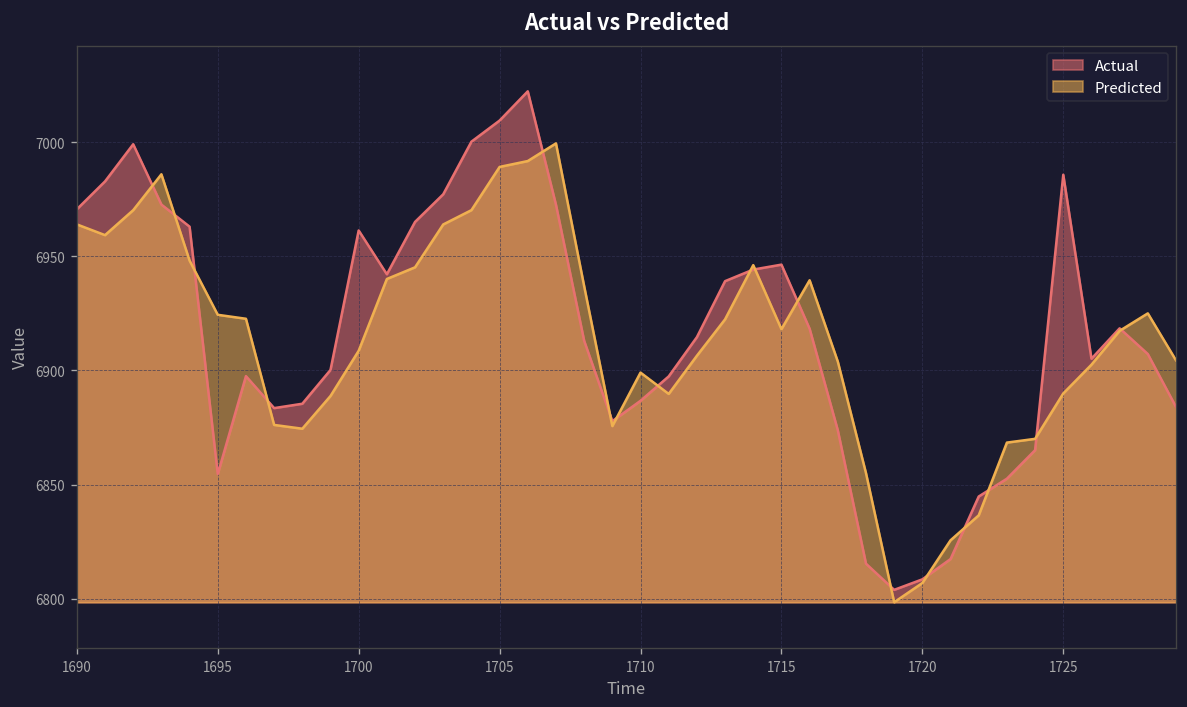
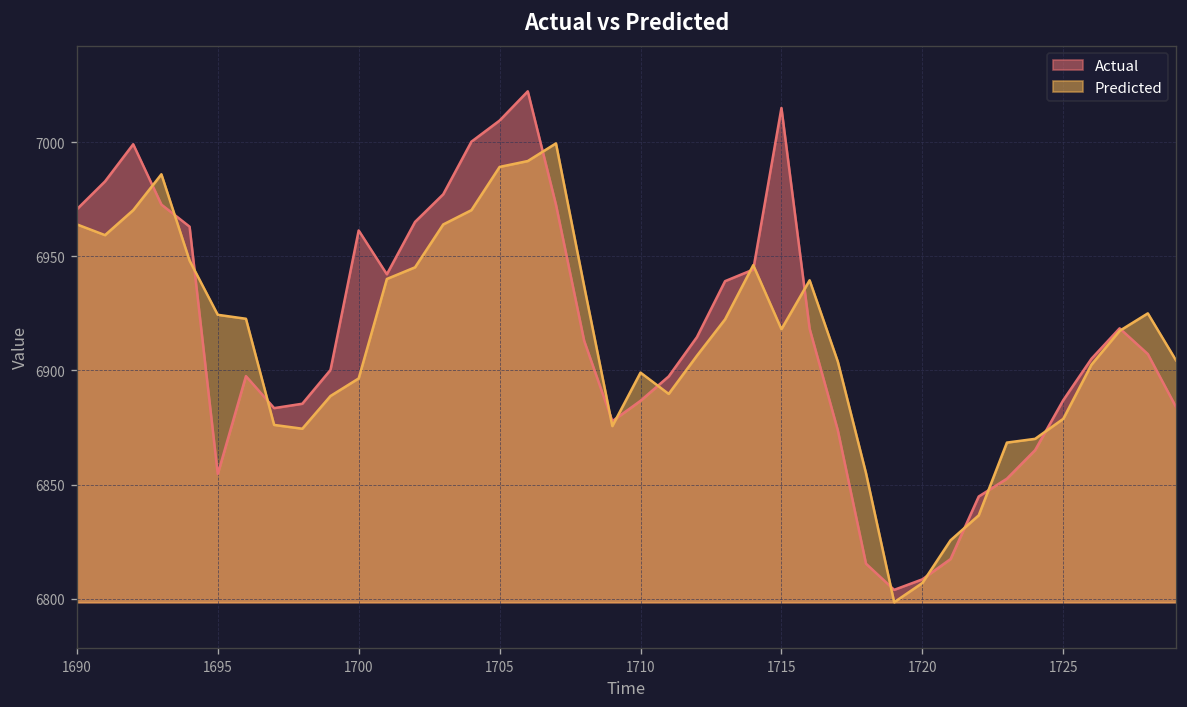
  {
    "Actual": {
      "1690": 6971,
      "1695": 6855,
      "1700": 6961,
      "1705": 7009,
      "1710": 6887,
-     "1715": 6946,
+     "1715": 7015,
      "1720": 6808,
-     "1725": 6986
+     "1725": 6887
    },
    "Predicted": {
      "1690": 6964,
      "1695": 6924,
-     "1700": 6909,
+     "1700": 6896,
      "1705": 6989,
      "1710": 6899,
      "1715": 6918,
      "1720": 6807,
-     "1725": 6890
+     "1725": 6879
    }
  }
